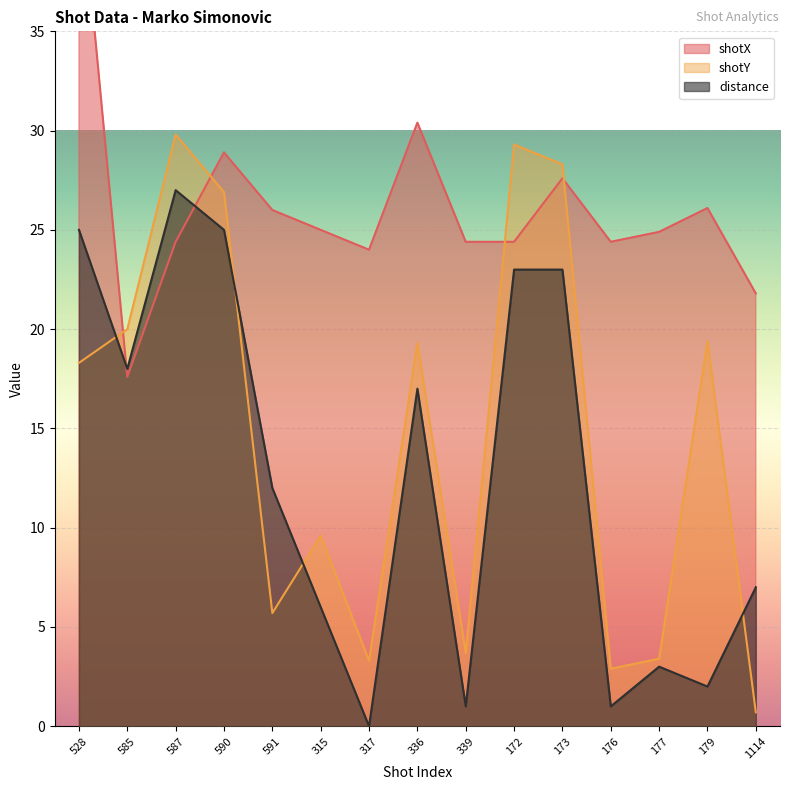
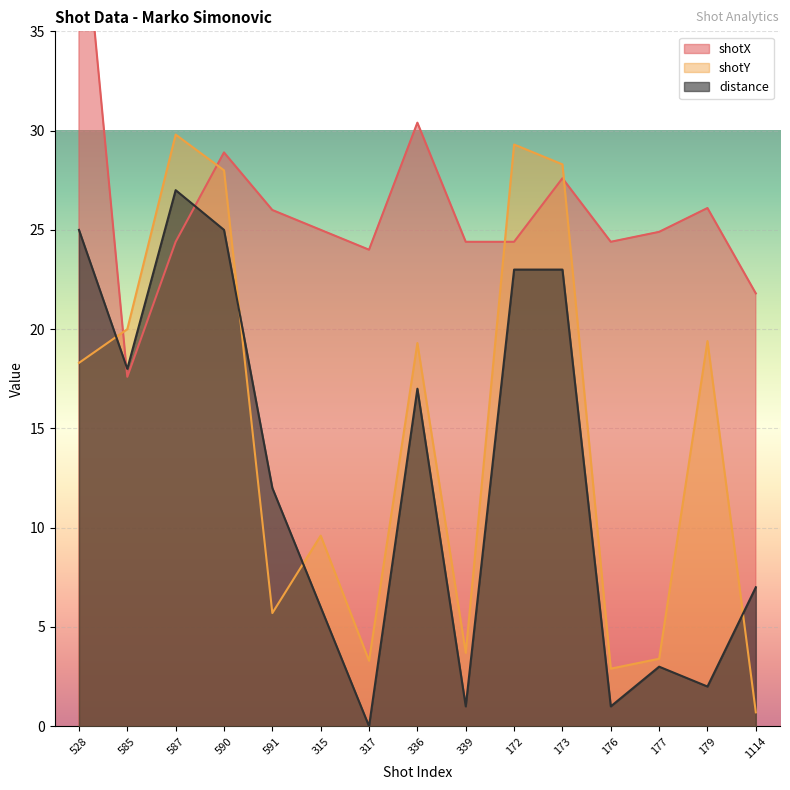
  {
    "shotX": {
      "585": 17.6,
      "587": 24.4,
      "590": 28.9,
      "591": 26.0,
      "315": 25.0,
      "317": 24.0,
      "336": 30.4,
      "339": 24.4,
      "172": 24.4,
      "173": 27.6,
      "176": 24.4,
      "177": 24.9,
      "179": 26.1,
      "1114": 21.8
    },
    "shotY": {
      "528": 18.3,
      "585": 20.0,
      "587": 29.8,
-     "590": 26.9,
+     "590": 28.0,
      "591": 5.7,
      "315": 9.6,
      "317": 3.3,
      "336": 19.3,
      "339": 3.7,
      "172": 29.3,
      "173": 28.3,
      "176": 2.9,
      "177": 3.4,
      "179": 19.4,
      "1114": 0.7
    },
    "distance": {
      "528": 25.0,
      "585": 18.0,
      "587": 27.0,
      "590": 25.0,
      "591": 12.0,
      "315": 6.0,
      "317": 0.0,
      "336": 17.0,
      "339": 1.0,
      "172": 23.0,
      "173": 23.0,
      "176": 1.0,
      "177": 3.0,
      "179": 2.0,
      "1114": 7.0
    }
  }
